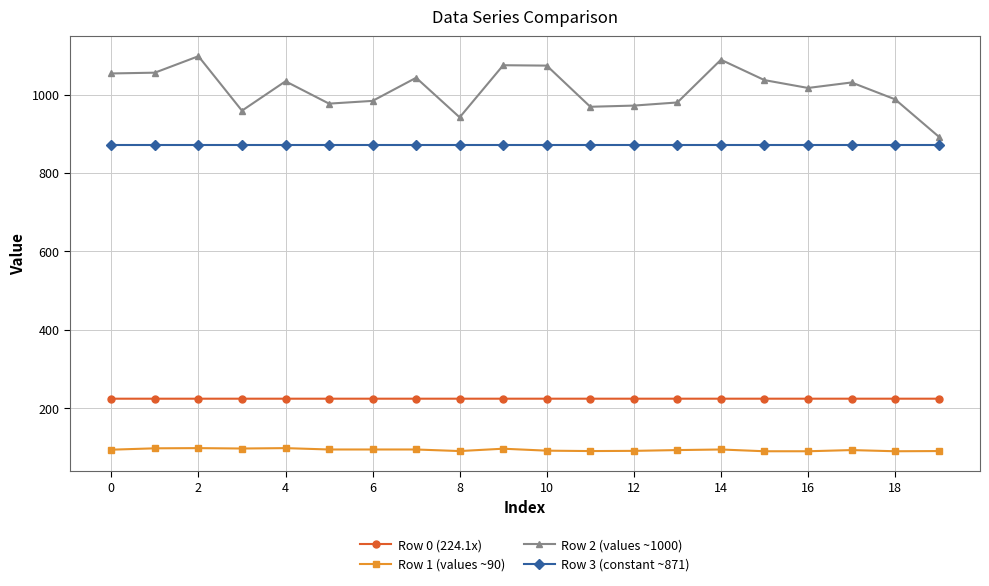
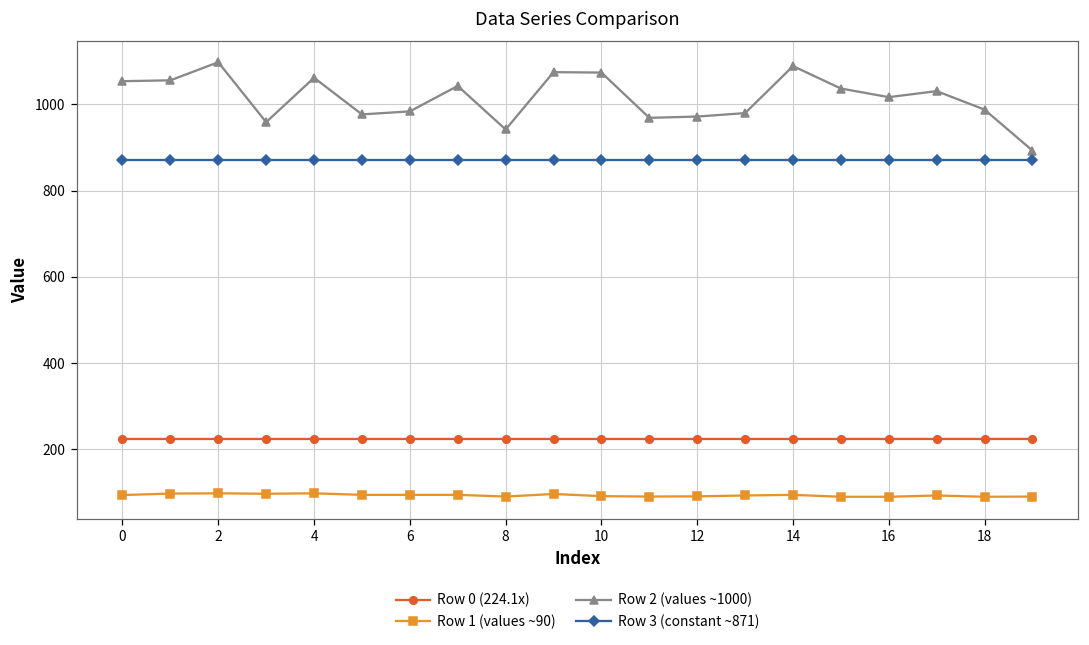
  {
    "Row 2 (values ~1000)": {
      "0": 1050,
      "2": 1100,
-     "4": 1030,
+     "4": 1060,
      "6": 980,
      "8": 940,
      "10": 1070,
      "12": 970,
      "14": 1090,
      "16": 1020,
      "18": 990
    },
    "Row 3 (constant ~871)": {
      "0": 870,
      "2": 870,
      "4": 870,
      "6": 870,
      "8": 870,
      "10": 870,
      "12": 870,
      "14": 870,
      "16": 870,
      "18": 870
    }
  }
